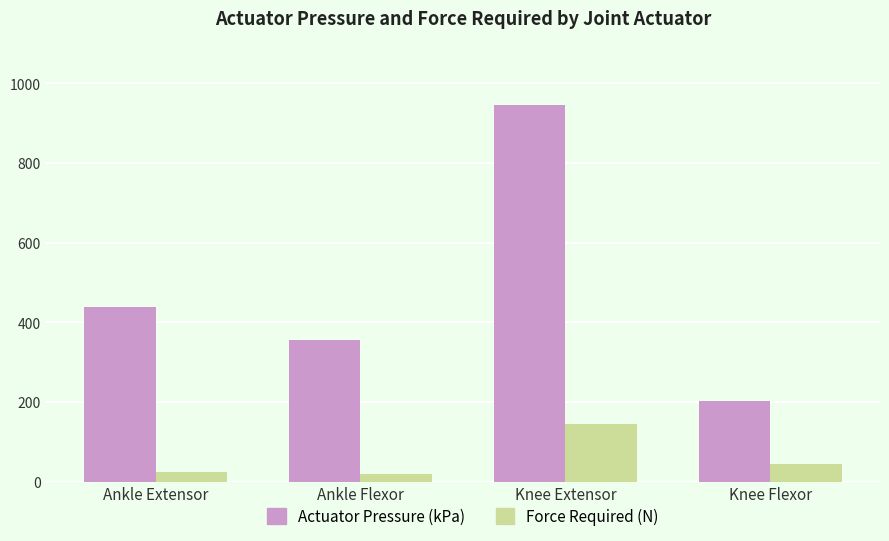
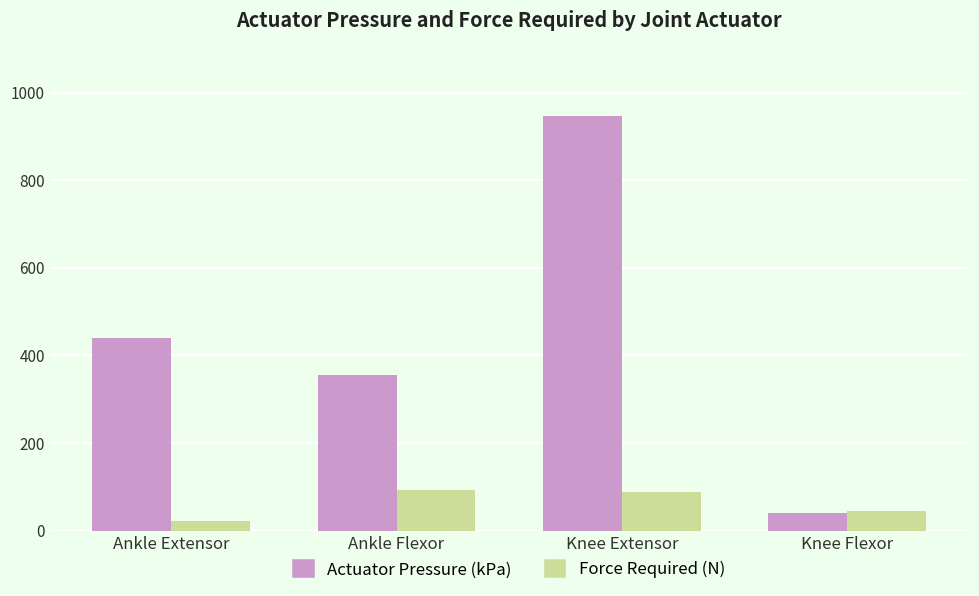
  {
    "Actuator Pressure (kPa)": {
      "Ankle Extensor": 440,
      "Ankle Flexor": 360,
      "Knee Extensor": 950,
-     "Knee Flexor": 200
+     "Knee Flexor": 40
    },
    "Force Required (N)": {
      "Ankle Extensor": 20,
-     "Ankle Flexor": 20,
-     "Knee Extensor": 150,
+     "Ankle Flexor": 90,
+     "Knee Extensor": 90,
      "Knee Flexor": 40
    }
  }
